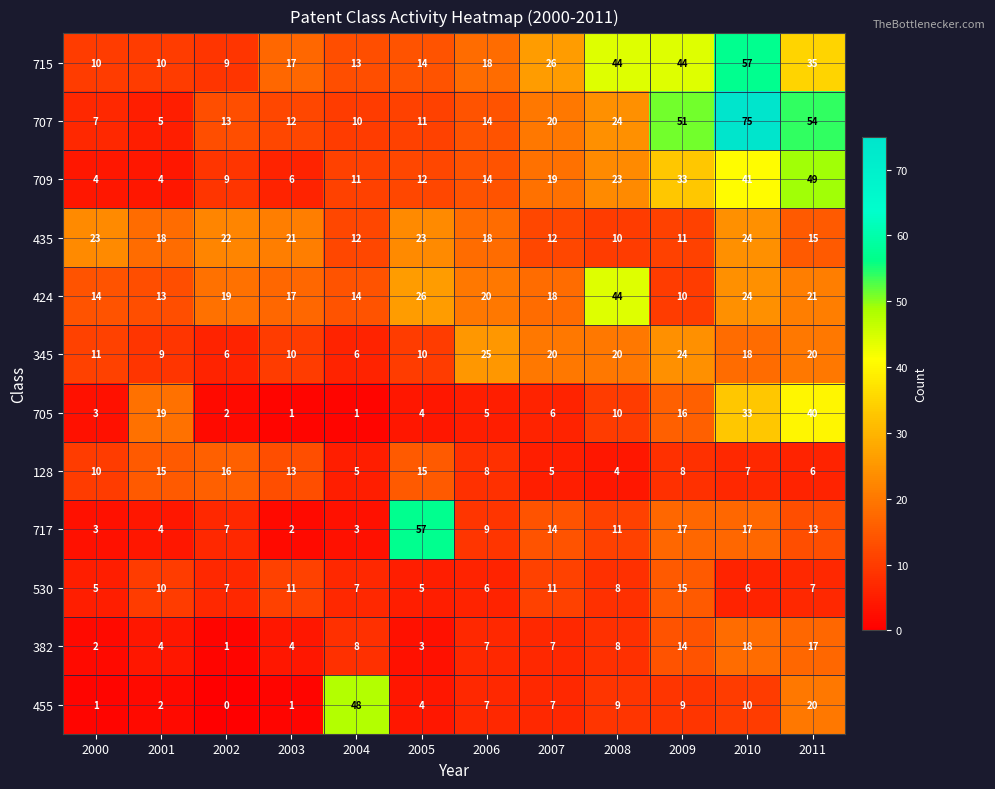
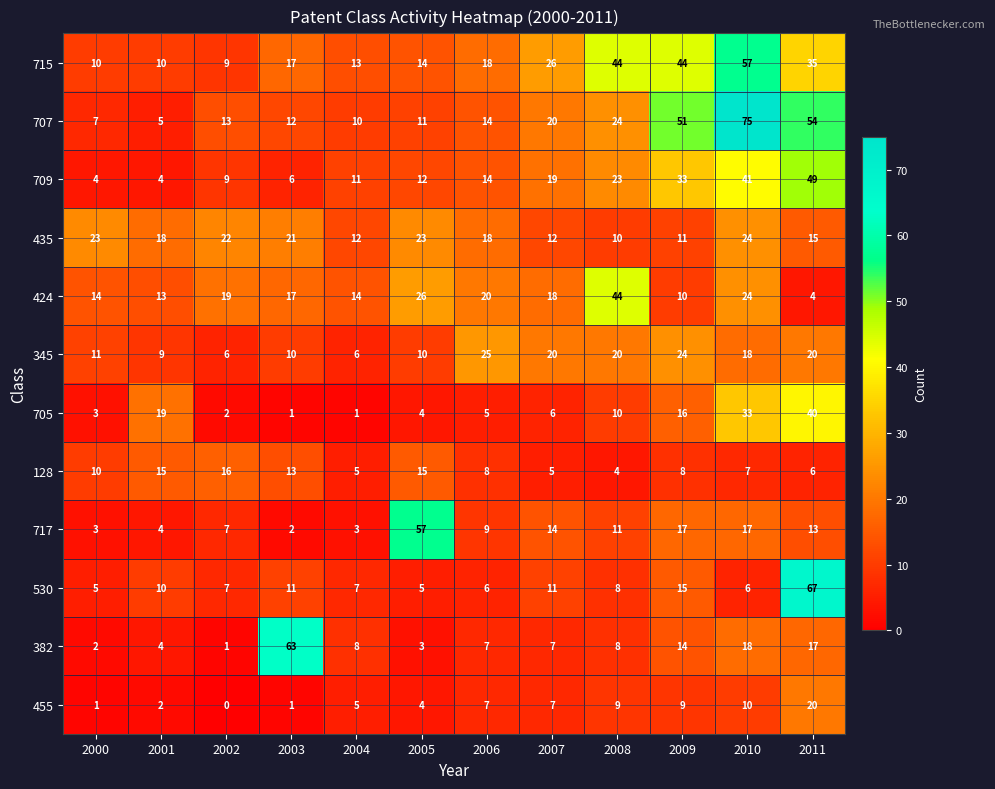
  {
    "715": {
      "2000": 10,
      "2001": 10,
      "2002": 9,
      "2003": 17,
      "2004": 13,
      "2005": 14,
      "2006": 18,
      "2007": 26,
      "2008": 44,
      "2009": 44,
      "2010": 57,
      "2011": 35
    },
    "707": {
      "2000": 7,
      "2001": 5,
      "2002": 13,
      "2003": 12,
      "2004": 10,
      "2005": 11,
      "2006": 14,
      "2007": 20,
      "2008": 24,
      "2009": 51,
      "2010": 75,
      "2011": 54
    },
    "709": {
      "2000": 4,
      "2001": 4,
      "2002": 9,
      "2003": 6,
      "2004": 11,
      "2005": 12,
      "2006": 14,
      "2007": 19,
      "2008": 23,
      "2009": 33,
      "2010": 41,
      "2011": 49
    },
    "435": {
      "2000": 23,
      "2001": 18,
      "2002": 22,
      "2003": 21,
      "2004": 12,
      "2005": 23,
      "2006": 18,
      "2007": 12,
      "2008": 10,
      "2009": 11,
      "2010": 24,
      "2011": 15
    },
    "424": {
      "2000": 14,
      "2001": 13,
      "2002": 19,
      "2003": 17,
      "2004": 14,
      "2005": 26,
      "2006": 20,
      "2007": 18,
      "2008": 44,
      "2009": 10,
      "2010": 24,
-     "2011": 21
+     "2011": 4
    },
    "345": {
      "2000": 11,
      "2001": 9,
      "2002": 6,
      "2003": 10,
      "2004": 6,
      "2005": 10,
      "2006": 25,
      "2007": 20,
      "2008": 20,
      "2009": 24,
      "2010": 18,
      "2011": 20
    },
    "705": {
      "2000": 3,
      "2001": 19,
      "2002": 2,
      "2003": 1,
      "2004": 1,
      "2005": 4,
      "2006": 5,
      "2007": 6,
      "2008": 10,
      "2009": 16,
      "2010": 33,
      "2011": 40
    },
    "128": {
      "2000": 10,
      "2001": 15,
      "2002": 16,
      "2003": 13,
      "2004": 5,
      "2005": 15,
      "2006": 8,
      "2007": 5,
      "2008": 4,
      "2009": 8,
      "2010": 7,
      "2011": 6
    },
    "717": {
      "2000": 3,
      "2001": 4,
      "2002": 7,
      "2003": 2,
      "2004": 3,
      "2005": 57,
      "2006": 9,
      "2007": 14,
      "2008": 11,
      "2009": 17,
      "2010": 17,
      "2011": 13
    },
    "530": {
      "2000": 5,
      "2001": 10,
      "2002": 7,
      "2003": 11,
      "2004": 7,
      "2005": 5,
      "2006": 6,
      "2007": 11,
      "2008": 8,
      "2009": 15,
      "2010": 6,
-     "2011": 7
+     "2011": 67
    },
    "382": {
      "2000": 2,
      "2001": 4,
      "2002": 1,
-     "2003": 4,
+     "2003": 63,
      "2004": 8,
      "2005": 3,
      "2006": 7,
      "2007": 7,
      "2008": 8,
      "2009": 14,
      "2010": 18,
      "2011": 17
    },
    "455": {
      "2000": 1,
      "2001": 2,
      "2002": 0,
      "2003": 1,
-     "2004": 48,
+     "2004": 5,
      "2005": 4,
      "2006": 7,
      "2007": 7,
      "2008": 9,
      "2009": 9,
      "2010": 10,
      "2011": 20
    }
  }
